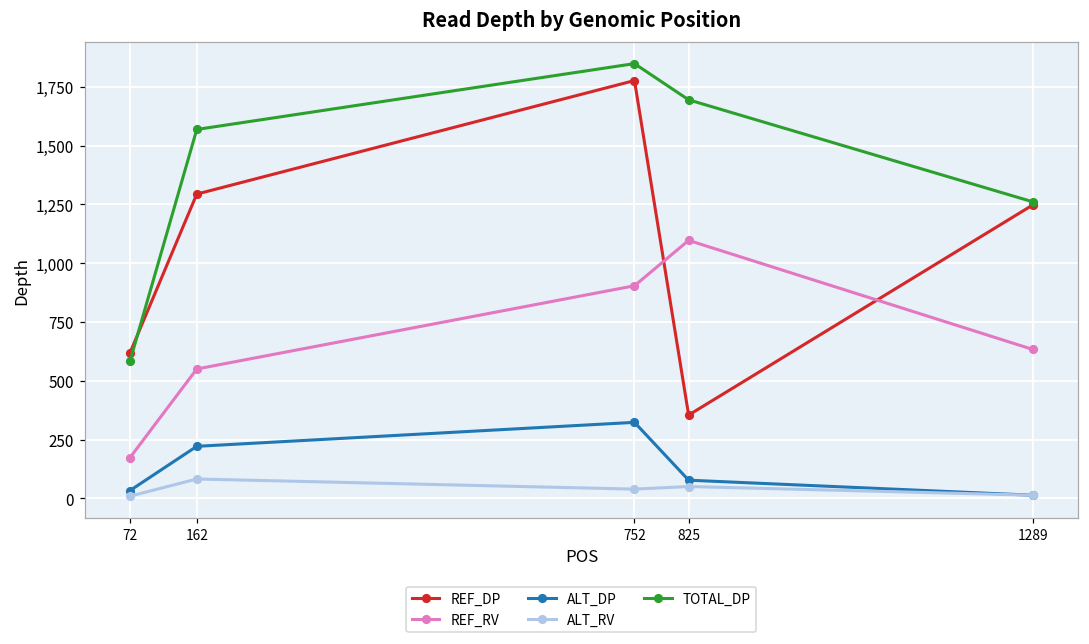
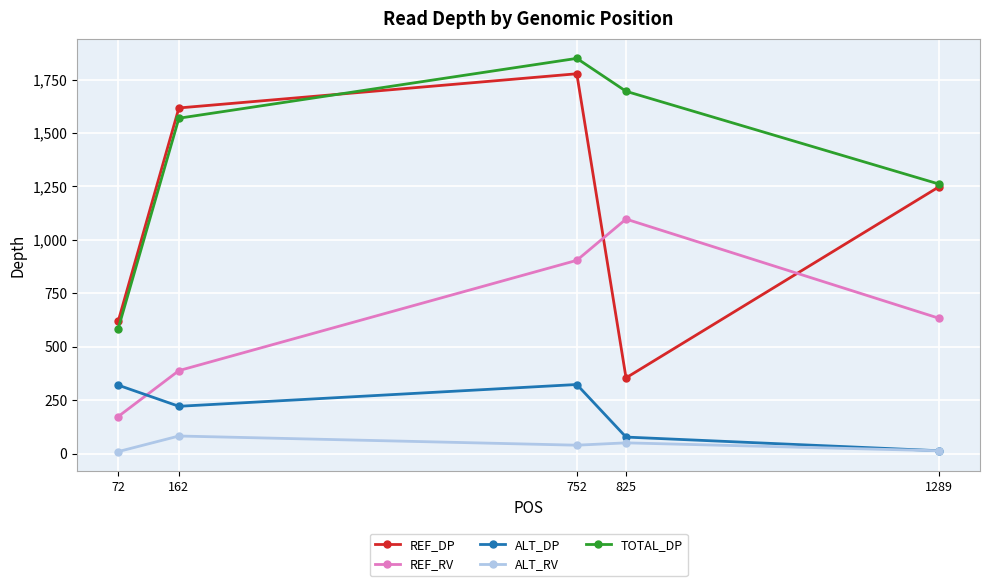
  {
    "REF_DP": {
      "72": "620",
-     "162": "1,290",
+     "162": "1,620",
      "752": "1,780",
      "825": "350",
      "1289": "1,250"
    },
    "REF_RV": {
      "72": "170",
-     "162": "550",
+     "162": "390",
      "752": "900",
      "825": "1,100",
      "1289": "630"
    },
    "ALT_DP": {
-     "72": "30",
+     "72": "320",
      "162": "220",
      "752": "320",
      "825": "80"
    },
    "ALT_RV": {
      "72": "10",
      "162": "80",
      "752": "40",
      "825": "50"
    },
    "TOTAL_DP": {
      "72": "580",
      "162": "1,570",
      "752": "1,850",
      "825": "1,700",
      "1289": "1,260"
    }
  }
